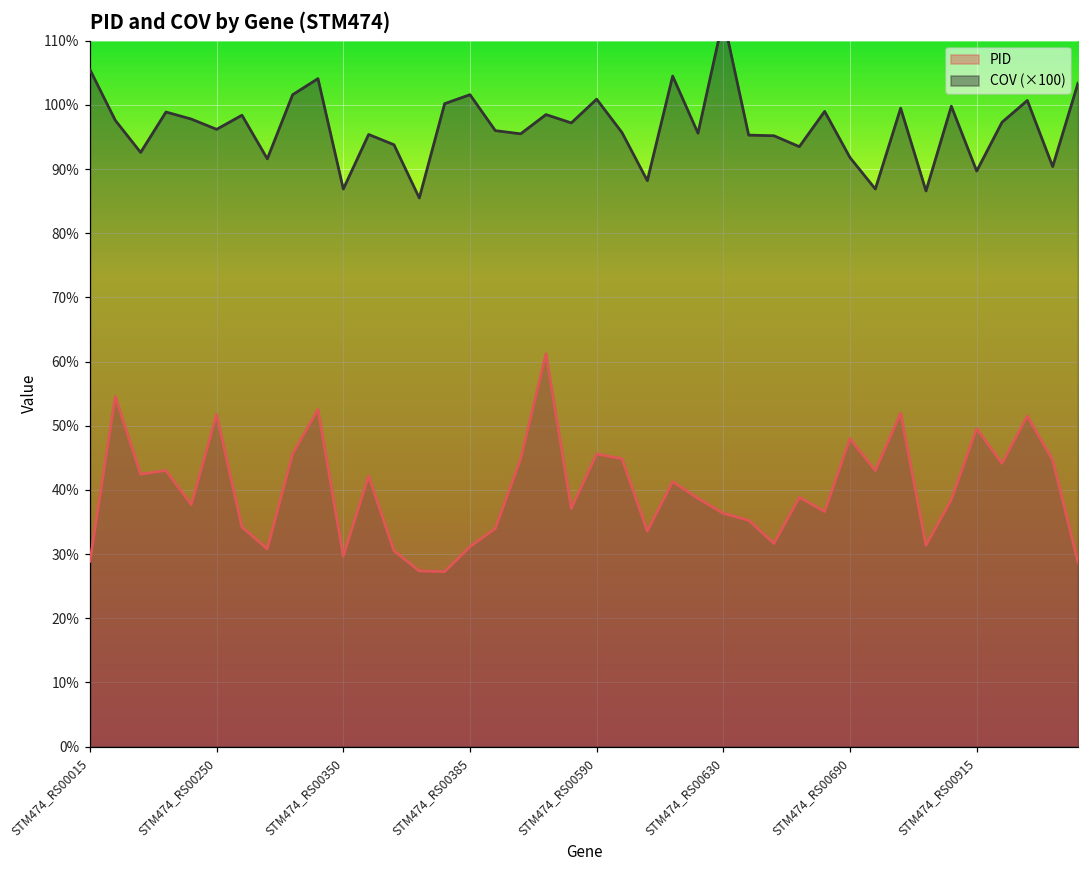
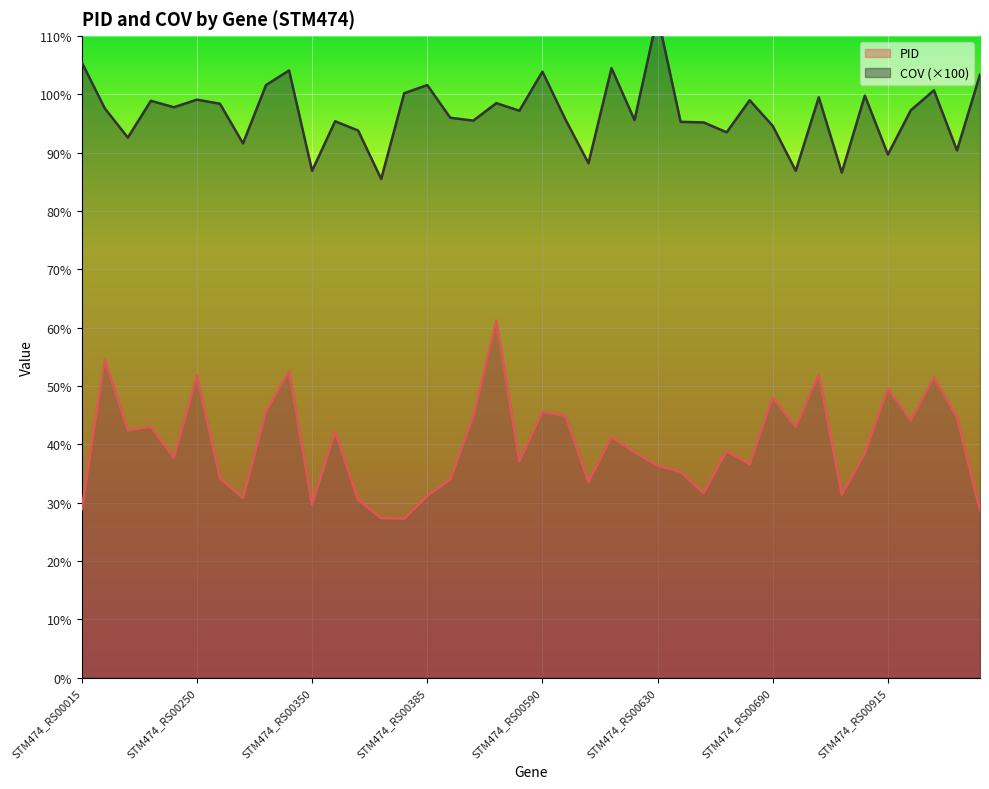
  {
    "PID": {
      "STM474_RS00015": "29%",
      "STM474_RS00250": "52%",
      "STM474_RS00350": "30%",
      "STM474_RS00385": "31%",
      "STM474_RS00590": "46%",
      "STM474_RS00630": "36%",
      "STM474_RS00690": "48%",
      "STM474_RS00915": "50%"
    },
    "COV (×100)": {
      "STM474_RS00015": "106%",
-     "STM474_RS00250": "96%",
+     "STM474_RS00250": "99%",
      "STM474_RS00350": "87%",
      "STM474_RS00385": "102%",
-     "STM474_RS00590": "101%",
-     "STM474_RS00690": "92%",
+     "STM474_RS00590": "104%",
+     "STM474_RS00690": "95%",
      "STM474_RS00915": "90%"
    }
  }
